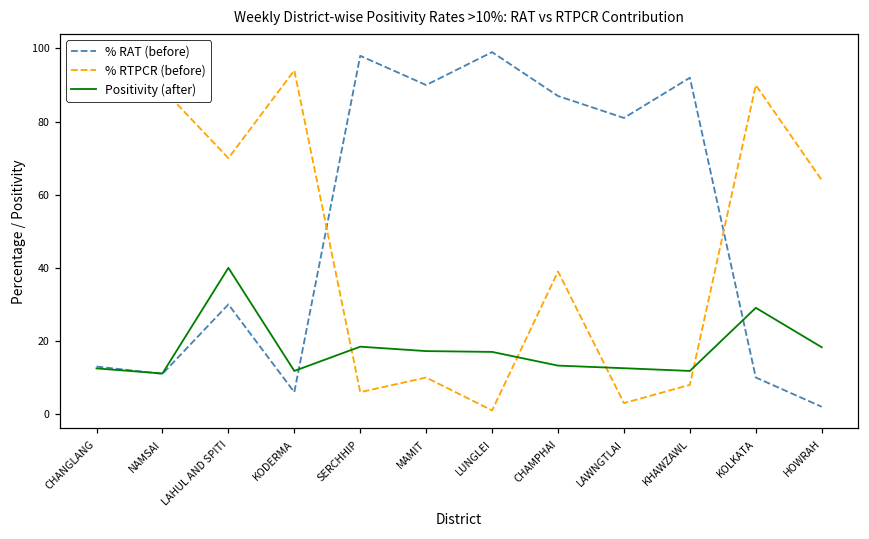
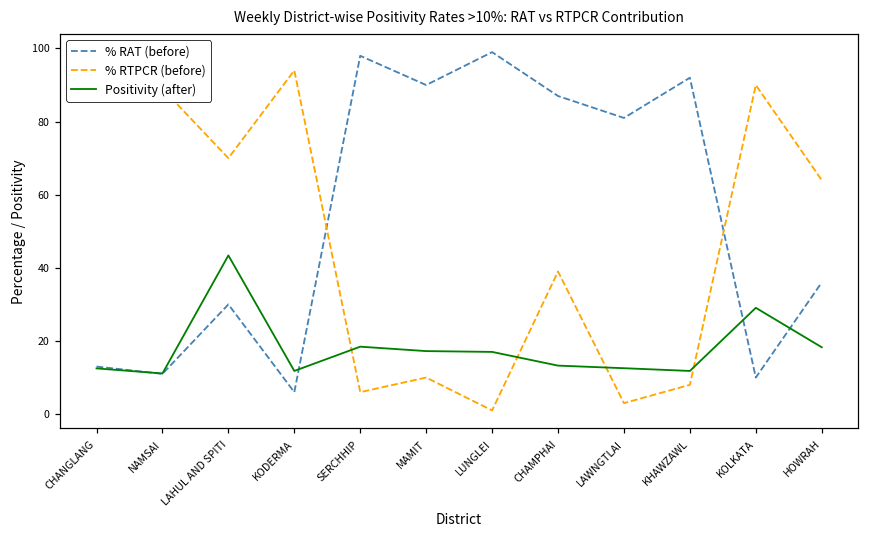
  {
    "% RAT (before)": {
      "LAHUL AND SPITI": 30,
      "KODERMA": 6,
      "SERCHHIP": 98,
      "MAMIT": 90,
      "LUNGLEI": 99,
      "CHAMPHAI": 87,
      "LAWNGTLAI": 81,
      "KHAWZAWL": 92,
      "KOLKATA": 10,
-     "HOWRAH": 2
+     "HOWRAH": 36
    },
    "% RTPCR (before)": {
      "LAHUL AND SPITI": 70,
      "KODERMA": 94,
      "SERCHHIP": 6,
      "MAMIT": 10,
      "LUNGLEI": 1,
      "CHAMPHAI": 39,
      "LAWNGTLAI": 3,
      "KHAWZAWL": 8,
      "KOLKATA": 90,
      "HOWRAH": 64
    },
    "Positivity (after)": {
-     "LAHUL AND SPITI": 40,
+     "LAHUL AND SPITI": 43,
      "KODERMA": 12,
      "SERCHHIP": 18,
      "MAMIT": 17,
      "LUNGLEI": 17,
      "CHAMPHAI": 13,
      "LAWNGTLAI": 13,
      "KHAWZAWL": 12,
      "KOLKATA": 29,
      "HOWRAH": 18
    }
  }
